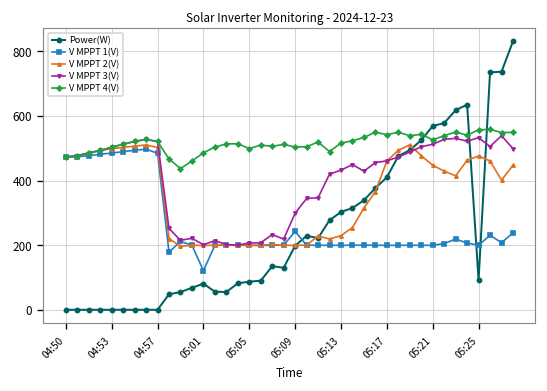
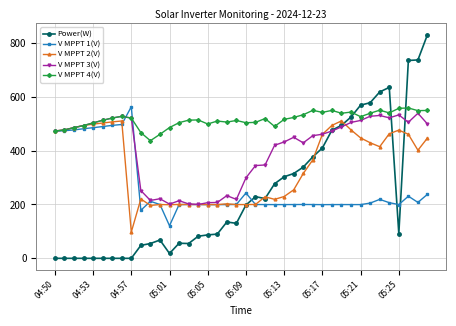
  {
    "Power(W)": {
      "04:53": 0,
      "04:57": 0,
-     "05:01": 80,
+     "05:01": 20,
      "05:05": 90,
      "05:13": 300,
      "05:17": 410,
      "05:21": 570,
      "05:25": 90
    },
    "V MPPT 1(V)": {
      "04:53": 490,
-     "04:57": 480,
+     "04:57": 560,
      "05:01": 120,
      "05:09": 240,
      "05:13": 200,
      "05:17": 200,
      "05:21": 200,
      "05:25": 200
    },
    "V MPPT 2(V)": {
-     "04:57": 500,
+     "04:57": 100,
      "05:13": 230,
      "05:21": 450,
      "05:25": 480
    },
    "V MPPT 3(V)": {
      "05:09": 300,
      "05:13": 430,
      "05:21": 510,
      "05:25": 530
    },
    "V MPPT 4(V)": {
      "05:01": 490,
      "05:05": 500,
      "05:09": 500,
      "05:13": 520,
      "05:17": 540,
      "05:21": 530,
      "05:25": 560
    }
  }
